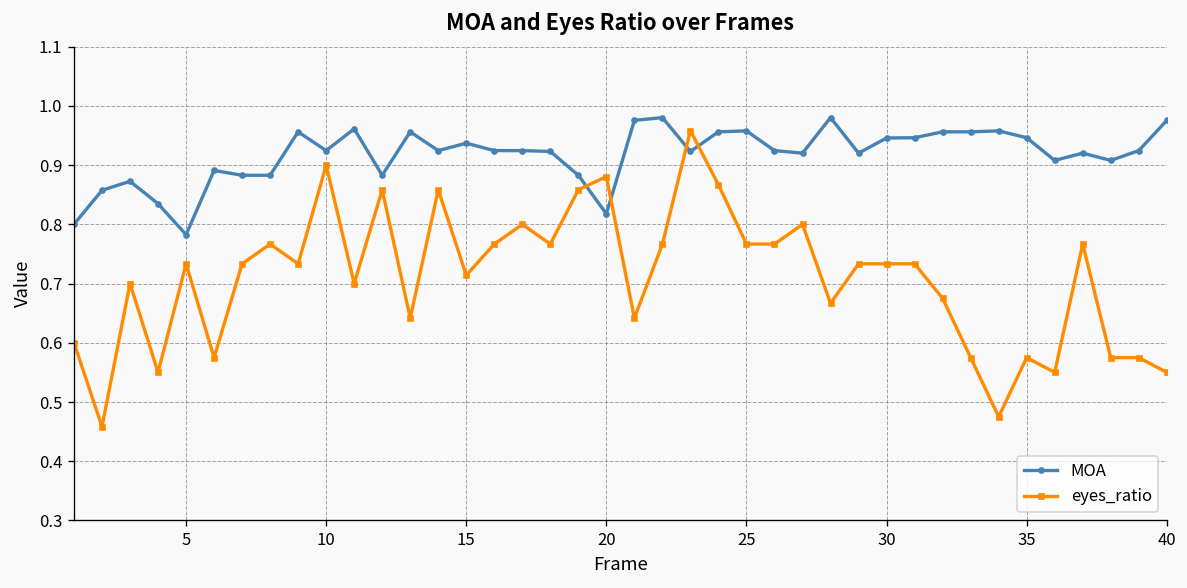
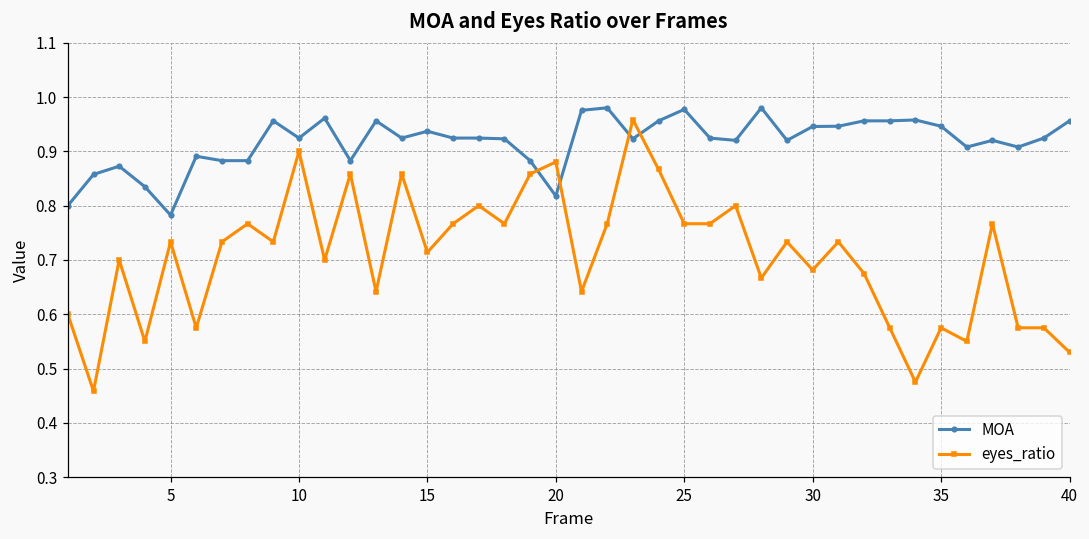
  {
    "MOA": {
      "5": 0.78,
      "10": 0.92,
      "15": 0.94,
      "20": 0.82,
-     "25": 0.96,
+     "25": 0.98,
      "30": 0.95,
      "35": 0.95,
-     "40": 0.98
+     "40": 0.96
    },
    "eyes_ratio": {
      "5": 0.73,
      "10": 0.90,
      "15": 0.71,
      "20": 0.88,
      "25": 0.77,
-     "30": 0.73,
+     "30": 0.68,
      "35": 0.58,
-     "40": 0.55
+     "40": 0.53
    }
  }
